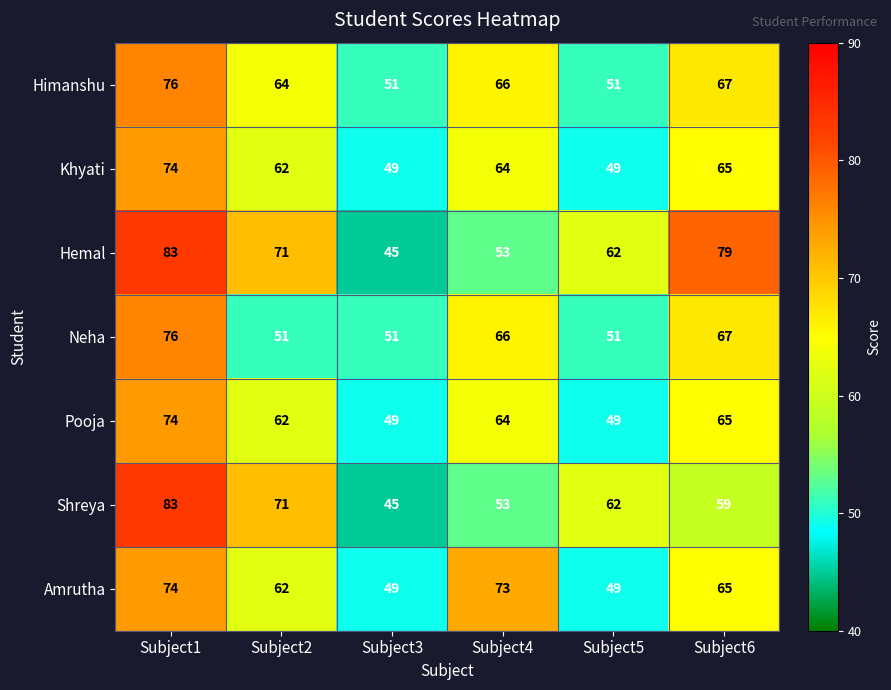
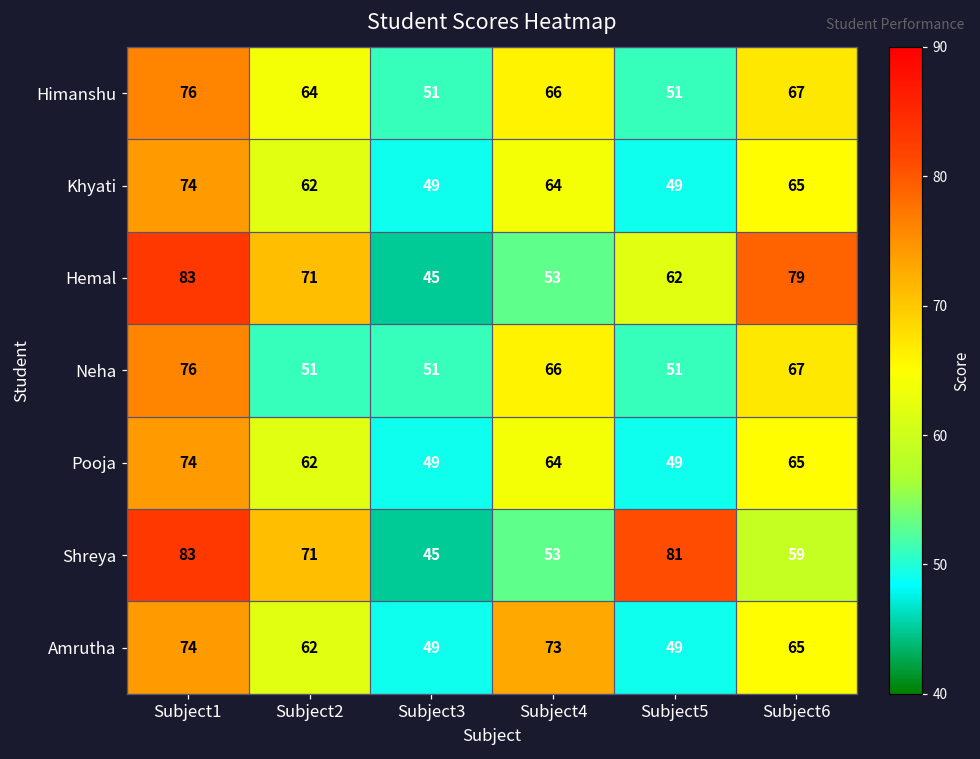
  {
    "Himanshu": {
      "Subject1": 76,
      "Subject2": 64,
      "Subject3": 51,
      "Subject4": 66,
      "Subject5": 51,
      "Subject6": 67
    },
    "Khyati": {
      "Subject1": 74,
      "Subject2": 62,
      "Subject3": 49,
      "Subject4": 64,
      "Subject5": 49,
      "Subject6": 65
    },
    "Hemal": {
      "Subject1": 83,
      "Subject2": 71,
      "Subject3": 45,
      "Subject4": 53,
      "Subject5": 62,
      "Subject6": 79
    },
    "Neha": {
      "Subject1": 76,
      "Subject2": 51,
      "Subject3": 51,
      "Subject4": 66,
      "Subject5": 51,
      "Subject6": 67
    },
    "Pooja": {
      "Subject1": 74,
      "Subject2": 62,
      "Subject3": 49,
      "Subject4": 64,
      "Subject5": 49,
      "Subject6": 65
    },
    "Shreya": {
      "Subject1": 83,
      "Subject2": 71,
      "Subject3": 45,
      "Subject4": 53,
-     "Subject5": 62,
+     "Subject5": 81,
      "Subject6": 59
    },
    "Amrutha": {
      "Subject1": 74,
      "Subject2": 62,
      "Subject3": 49,
      "Subject4": 73,
      "Subject5": 49,
      "Subject6": 65
    }
  }
